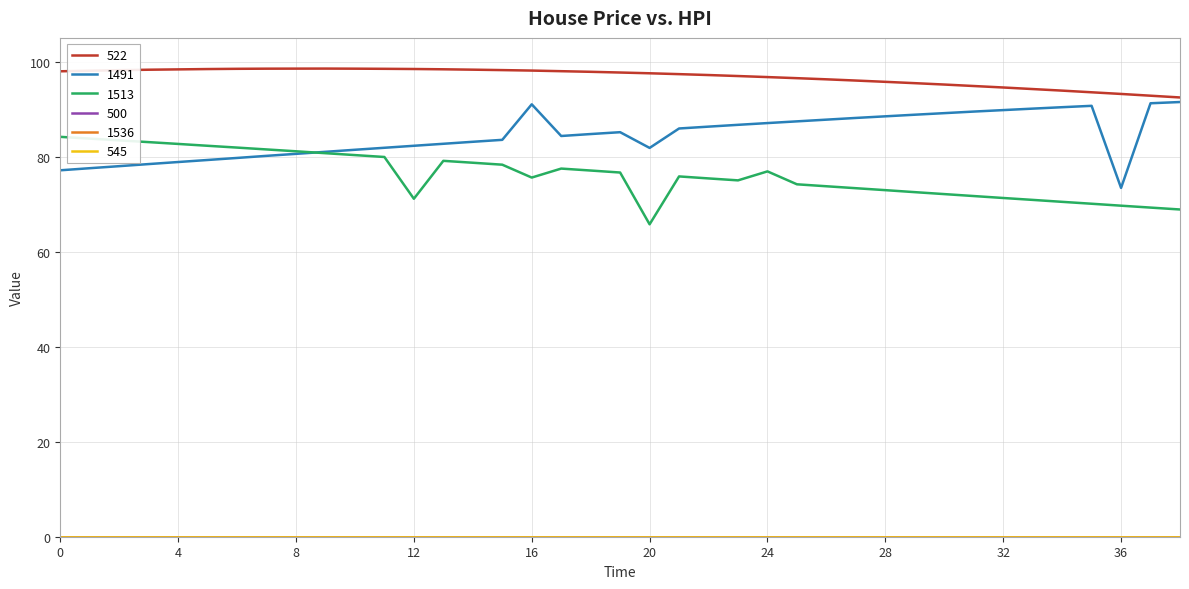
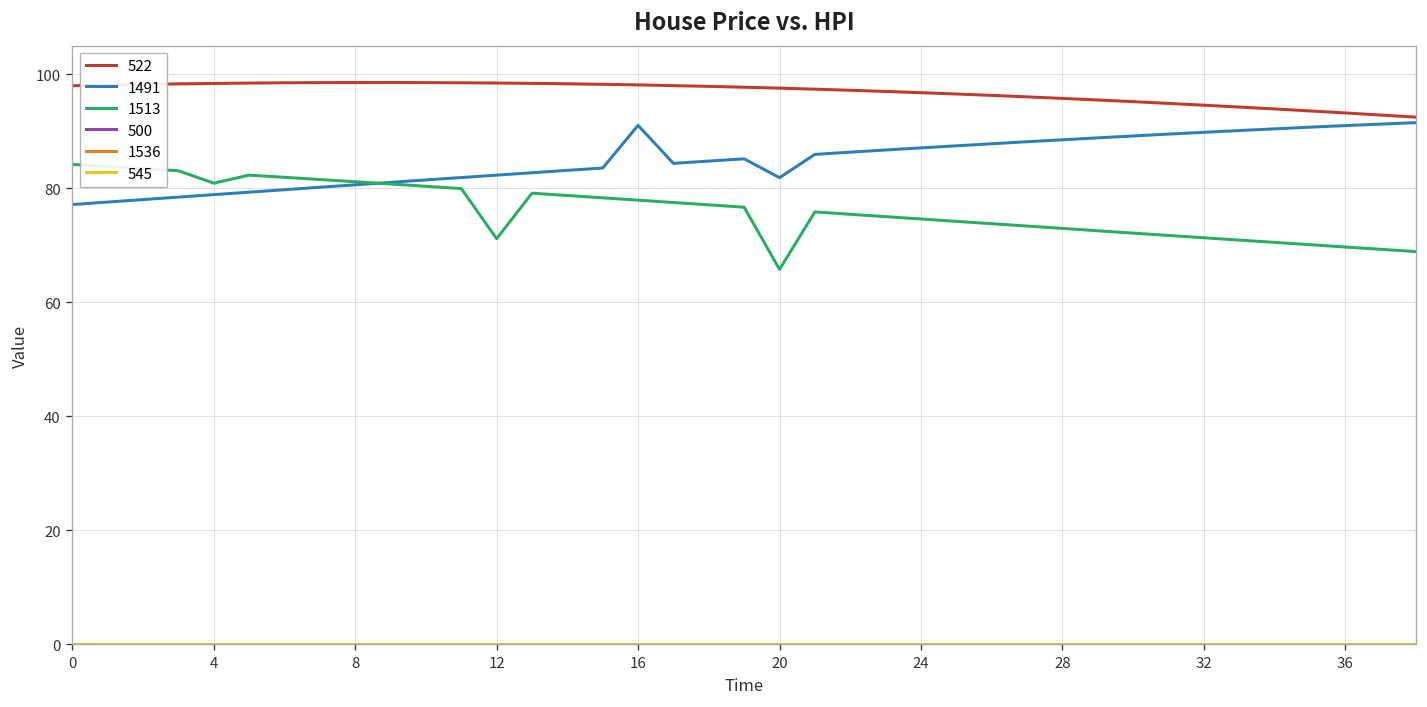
  {
    "522": {
      "0": 98,
      "4": 98,
      "8": 99,
      "12": 98,
      "16": 98,
      "20": 98,
      "24": 97,
      "28": 96,
      "32": 95,
      "36": 93
    },
    "1491": {
      "0": 77,
      "4": 79,
      "8": 81,
      "12": 82,
      "16": 91,
      "20": 82,
      "24": 87,
      "28": 88,
      "32": 90,
-     "36": 73
+     "36": 91
    },
    "1513": {
      "0": 84,
-     "4": 83,
+     "4": 81,
      "8": 81,
      "12": 71,
-     "16": 76,
+     "16": 78,
      "20": 66,
-     "24": 77,
+     "24": 75,
      "28": 73,
      "32": 71,
      "36": 70
    },
    "545": {
      "0": 0,
      "4": 0,
      "8": 0,
      "12": 0,
      "16": 0,
      "20": 0,
      "24": 0,
      "28": 0,
      "32": 0,
      "36": 0
    }
  }
